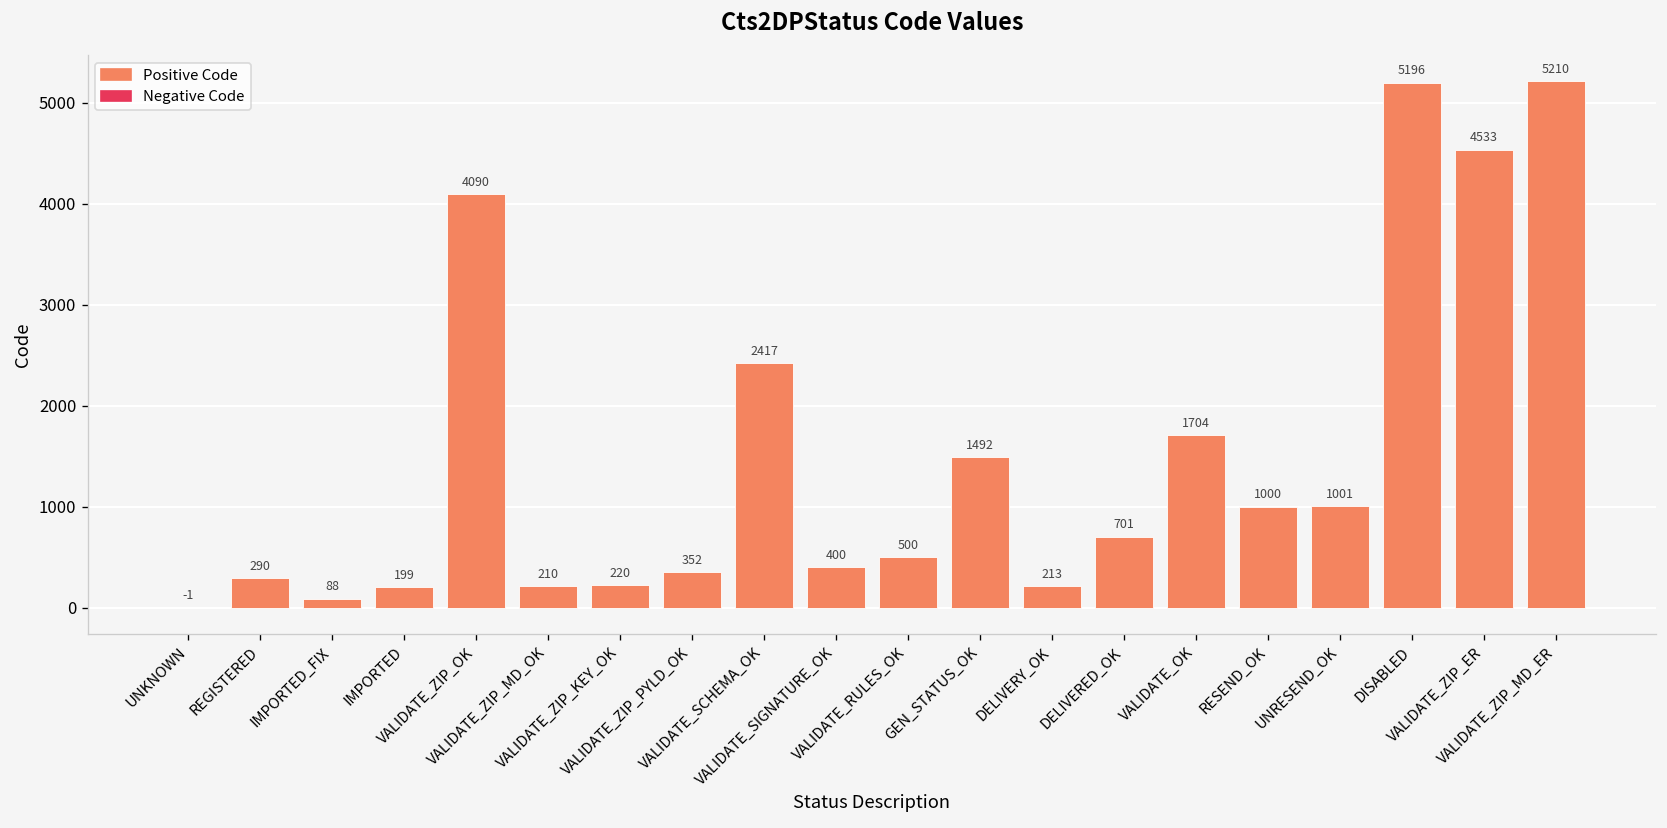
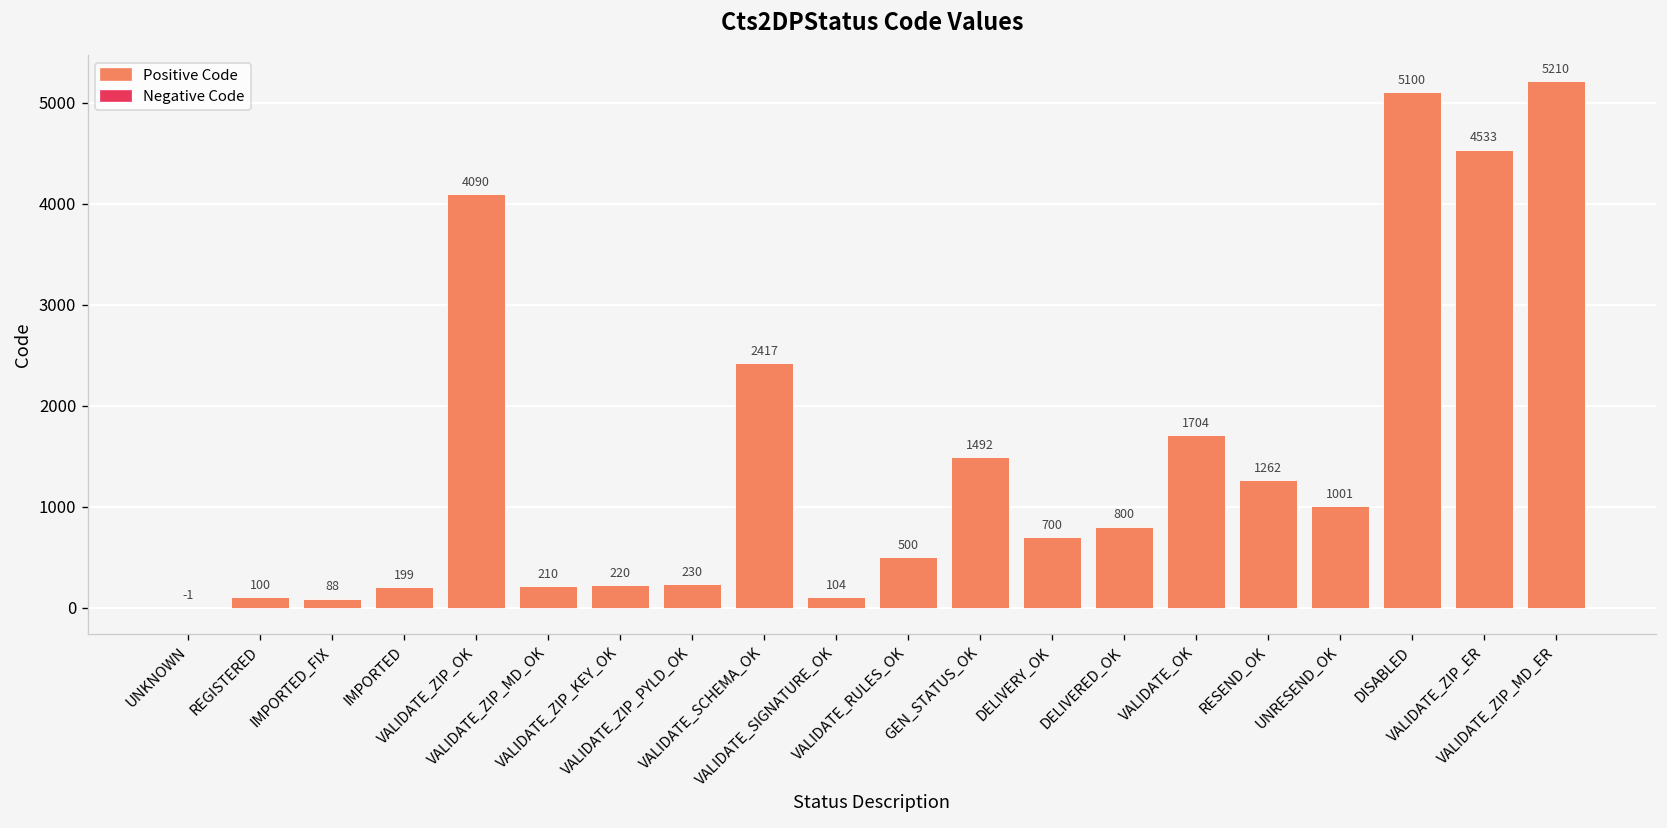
  {
    "UNKNOWN": -1,
-   "REGISTERED": 290,
+   "REGISTERED": 100,
    "IMPORTED_FIX": 88,
    "IMPORTED": 199,
    "VALIDATE_ZIP_OK": 4090,
    "VALIDATE_ZIP_MD_OK": 210,
    "VALIDATE_ZIP_KEY_OK": 220,
-   "VALIDATE_ZIP_PYLD_OK": 352,
+   "VALIDATE_ZIP_PYLD_OK": 230,
    "VALIDATE_SCHEMA_OK": 2417,
-   "VALIDATE_SIGNATURE_OK": 400,
+   "VALIDATE_SIGNATURE_OK": 104,
    "VALIDATE_RULES_OK": 500,
    "GEN_STATUS_OK": 1492,
-   "DELIVERY_OK": 213,
-   "DELIVERED_OK": 701,
+   "DELIVERY_OK": 700,
+   "DELIVERED_OK": 800,
    "VALIDATE_OK": 1704,
-   "RESEND_OK": 1000,
+   "RESEND_OK": 1262,
    "UNRESEND_OK": 1001,
-   "DISABLED": 5196,
+   "DISABLED": 5100,
    "VALIDATE_ZIP_ER": 4533,
    "VALIDATE_ZIP_MD_ER": 5210
  }
